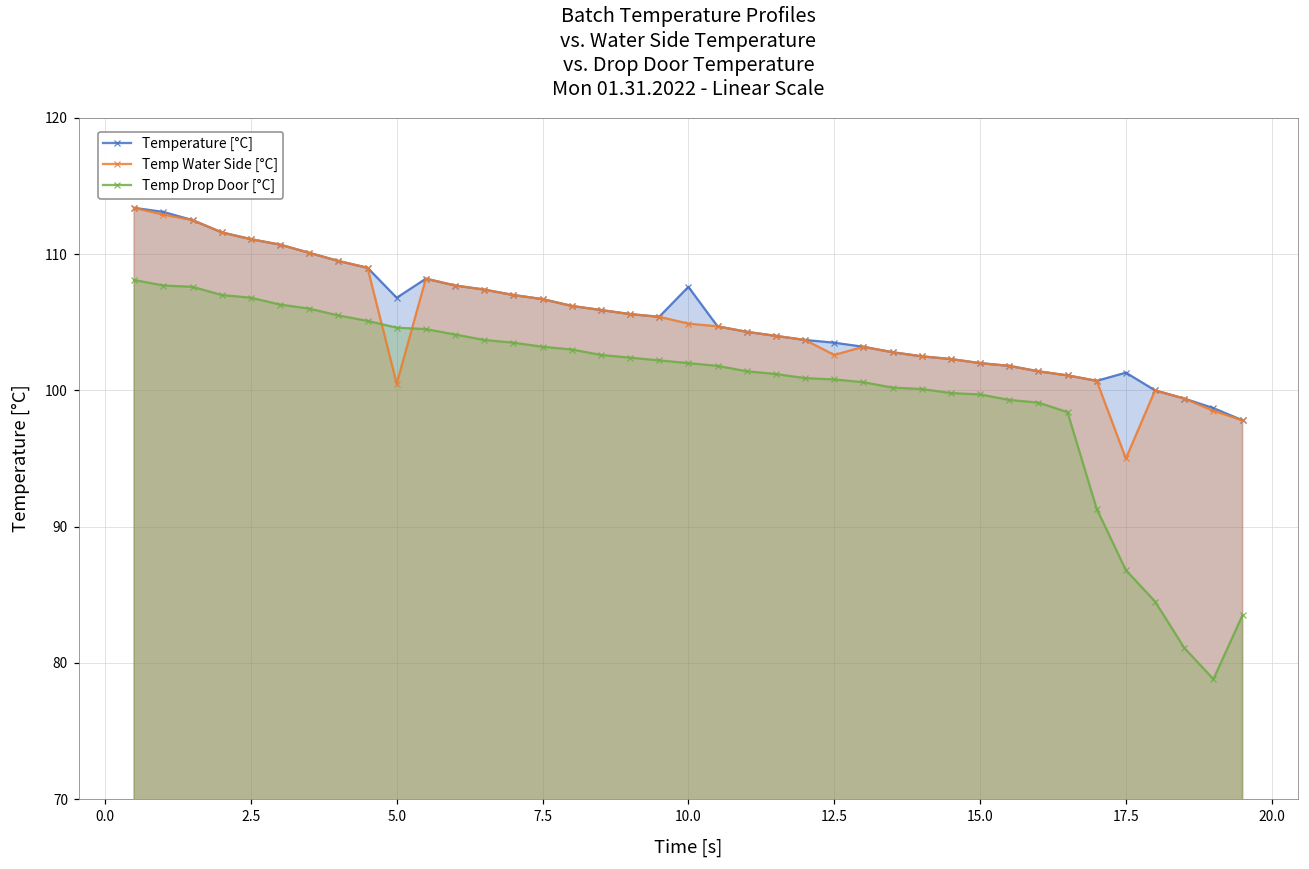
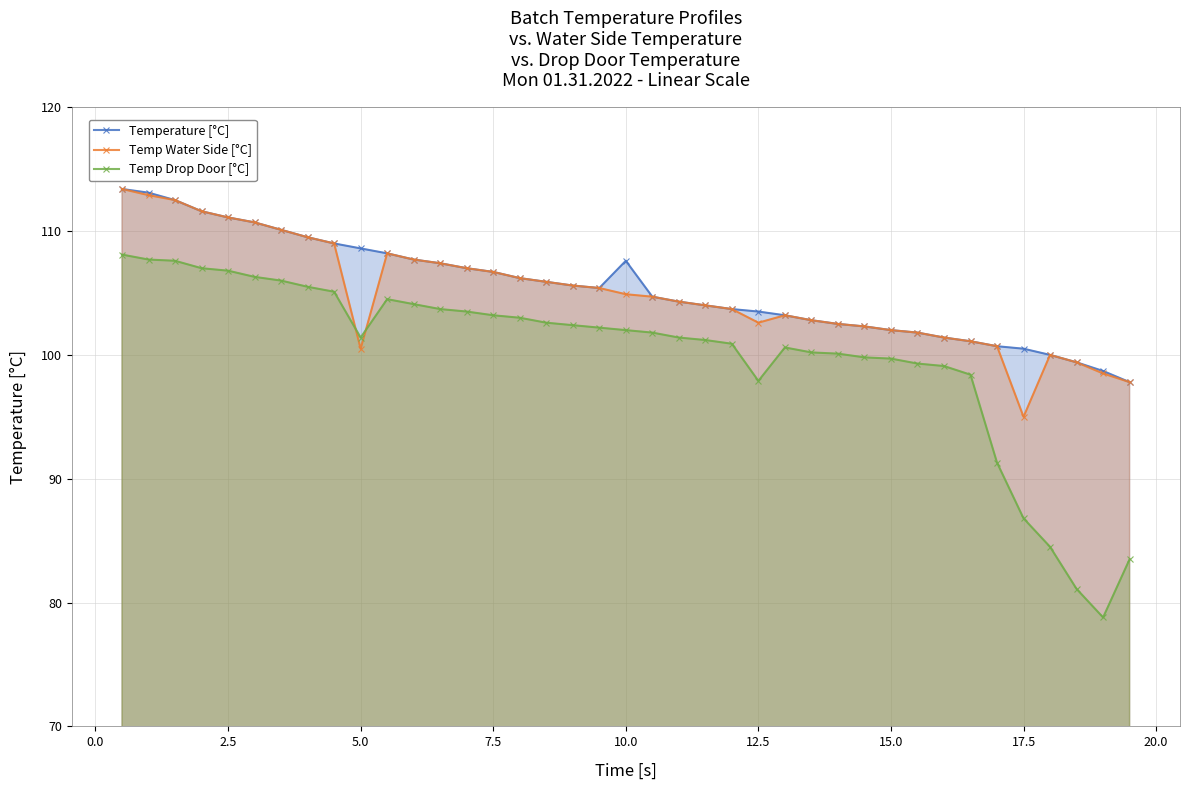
  {
    "Temperature [°C]": {
-     "5.0": 106.8,
+     "5.0": 108.6,
      "10.0": 107.6,
      "12.5": 103.5,
-     "17.5": 101.3
+     "17.5": 100.5
    },
    "Temp Water Side [°C]": {
      "5.0": 100.5,
      "10.0": 104.9,
      "12.5": 102.6,
      "17.5": 95.0
    },
    "Temp Drop Door [°C]": {
      "2.5": 106.8,
-     "5.0": 104.6,
+     "5.0": 101.4,
      "7.5": 103.2,
      "10.0": 102.0,
-     "12.5": 100.8,
+     "12.5": 97.9,
      "15.0": 99.7,
      "17.5": 86.8
    }
  }
